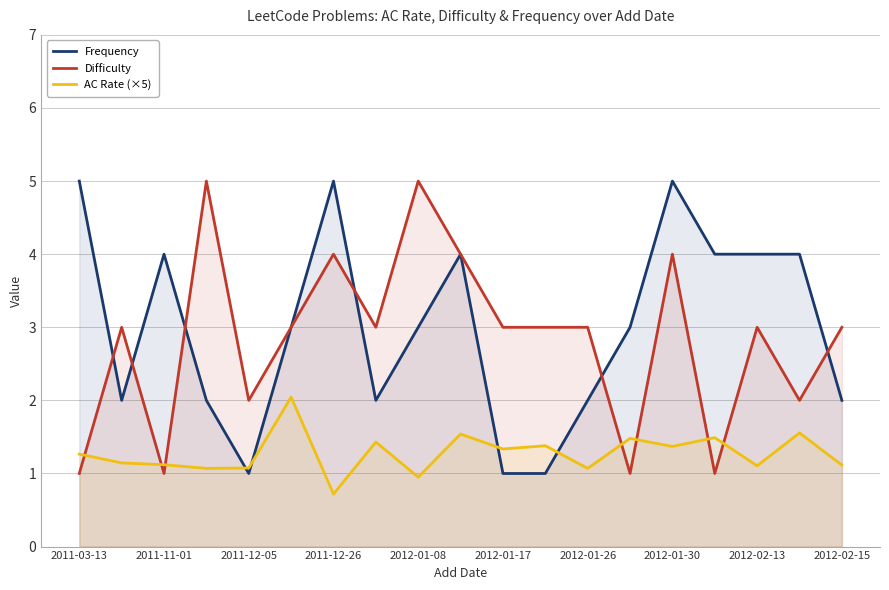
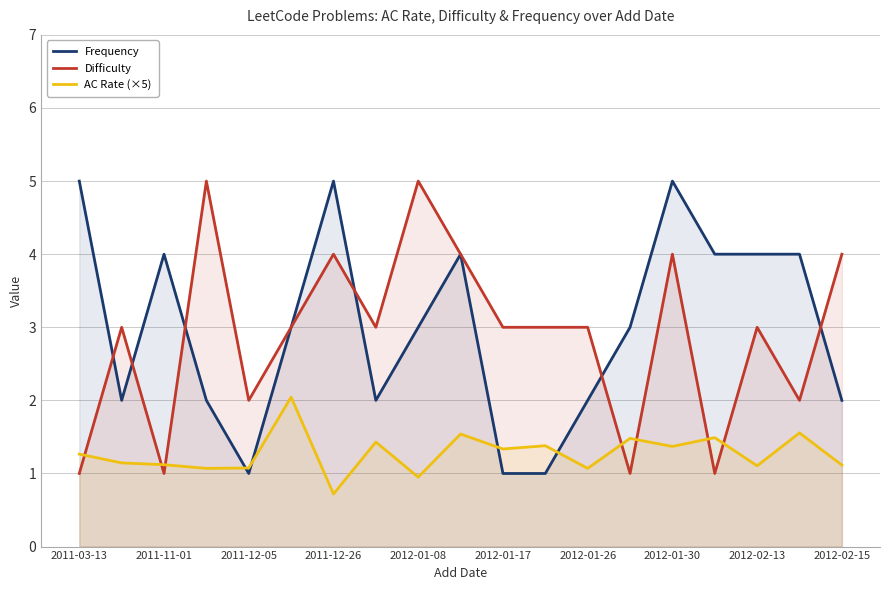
  {
    "Frequency": {
      "2011-03-13": 5,
      "2011-11-01": 4,
      "2011-12-05": 1,
      "2011-12-26": 5,
      "2012-01-08": 3,
      "2012-01-17": 1,
      "2012-01-26": 2,
      "2012-01-30": 5,
      "2012-02-13": 4,
      "2012-02-15": 2
    },
    "Difficulty": {
      "2011-03-13": 1,
      "2011-11-01": 1,
      "2011-12-05": 2,
      "2011-12-26": 4,
      "2012-01-08": 5,
      "2012-01-17": 3,
      "2012-01-26": 3,
      "2012-01-30": 4,
      "2012-02-13": 3,
-     "2012-02-15": 3
+     "2012-02-15": 4
    },
    "AC Rate (×5)": {
      "2011-03-13": 1.3,
      "2011-11-01": 1.1,
      "2011-12-05": 1.1,
      "2011-12-26": 0.7,
      "2012-01-08": 1.0,
      "2012-01-17": 1.3,
      "2012-01-26": 1.1,
      "2012-01-30": 1.4,
      "2012-02-13": 1.1,
      "2012-02-15": 1.1
    }
  }
